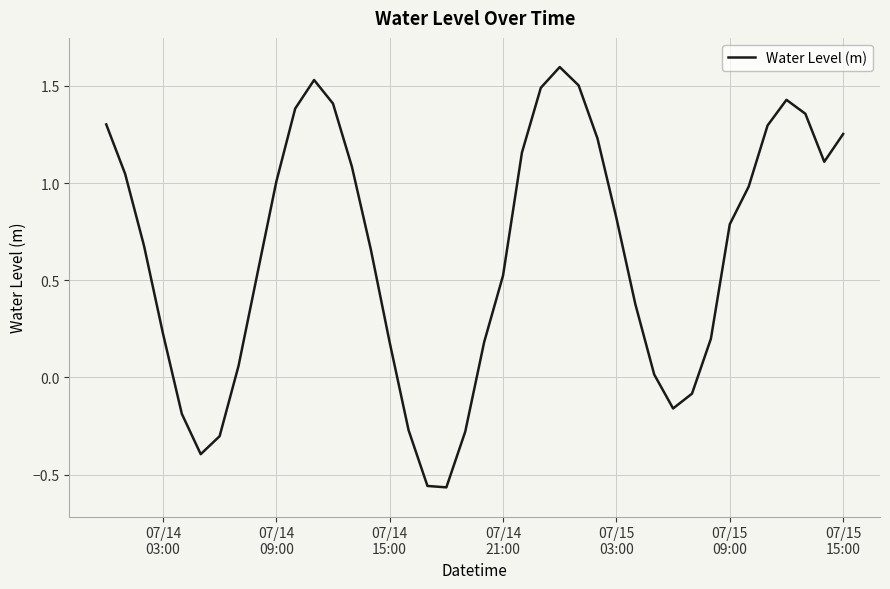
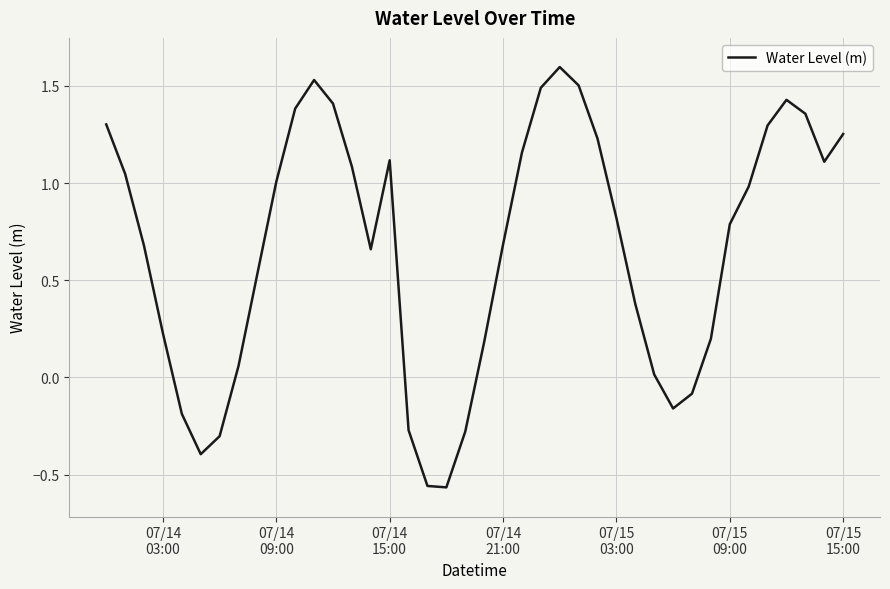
  {
    "07/14 03:00": 0.23,
    "07/14 09:00": 1.01,
-   "07/14 15:00": 0.18,
-   "07/14 21:00": 0.52,
+   "07/14 15:00": 1.12,
+   "07/14 21:00": 0.68,
    "07/15 03:00": 0.82,
    "07/15 09:00": 0.79,
    "07/15 15:00": 1.25
  }
